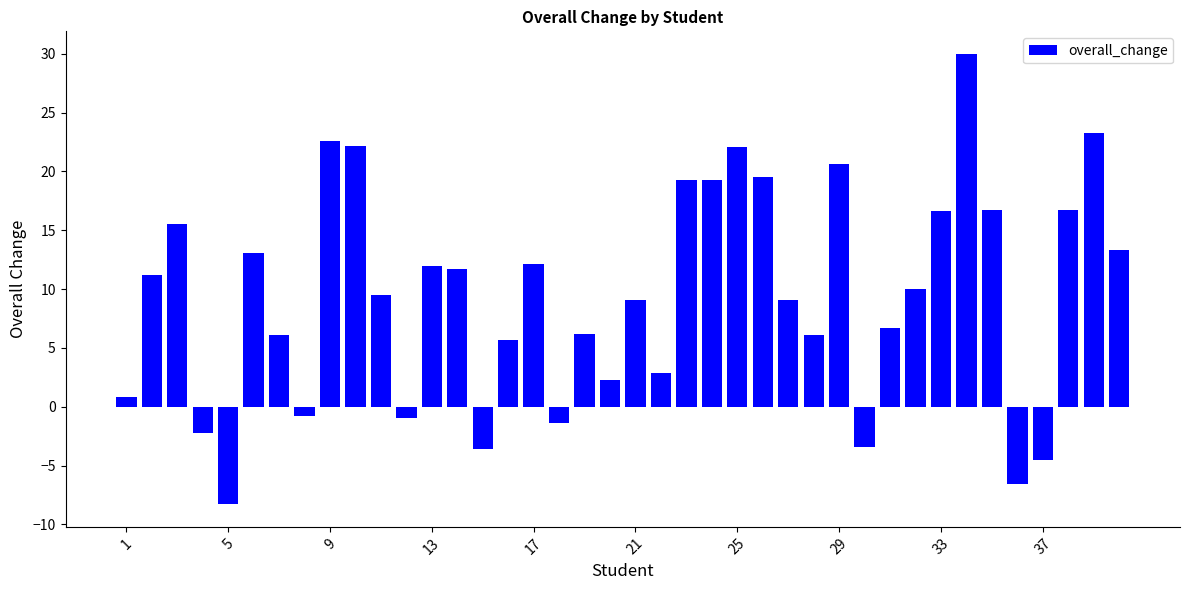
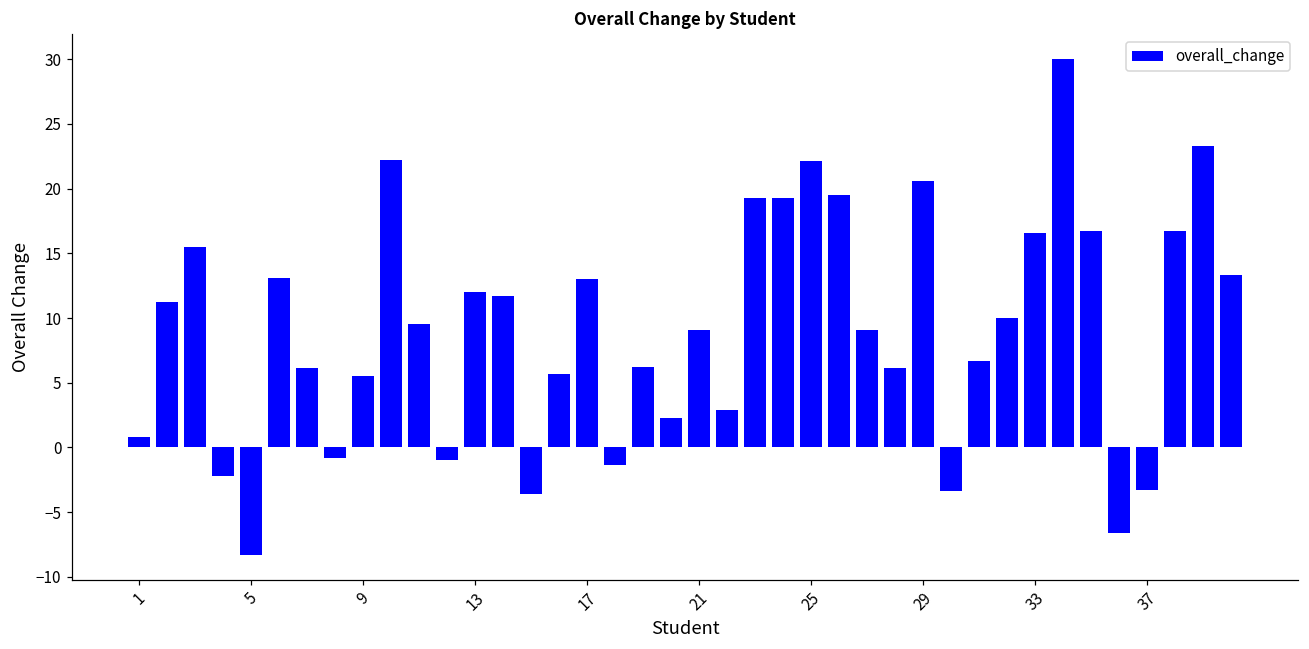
  {
    "1": 0.8,
    "5": -8.3,
-   "9": 22.6,
+   "9": 5.5,
    "13": 12.0,
-   "17": 12.1,
+   "17": 13.0,
    "21": 9.1,
    "25": 22.1,
    "29": 20.6,
    "33": 16.6,
-   "37": -4.5
+   "37": -3.3
  }
